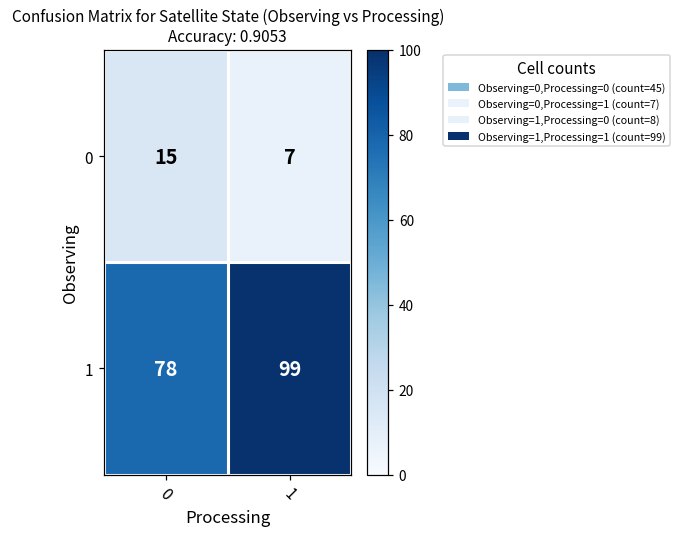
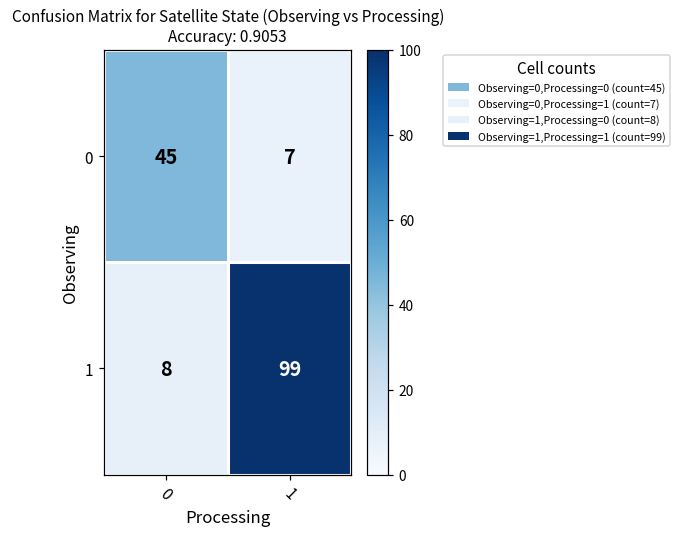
  {
    "0": {
-     "0": 15,
+     "0": 45,
      "1": 7
    },
    "1": {
-     "0": 78,
+     "0": 8,
      "1": 99
    }
  }
